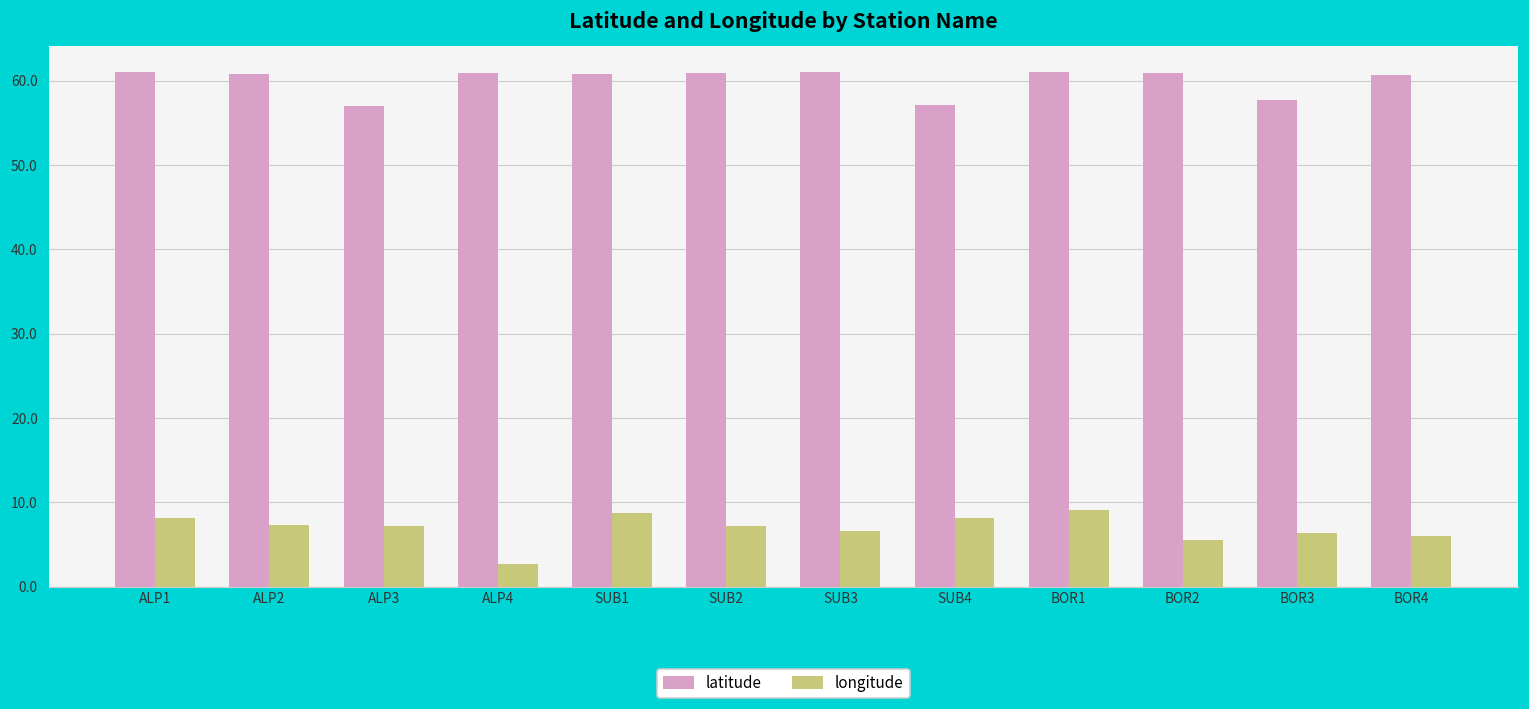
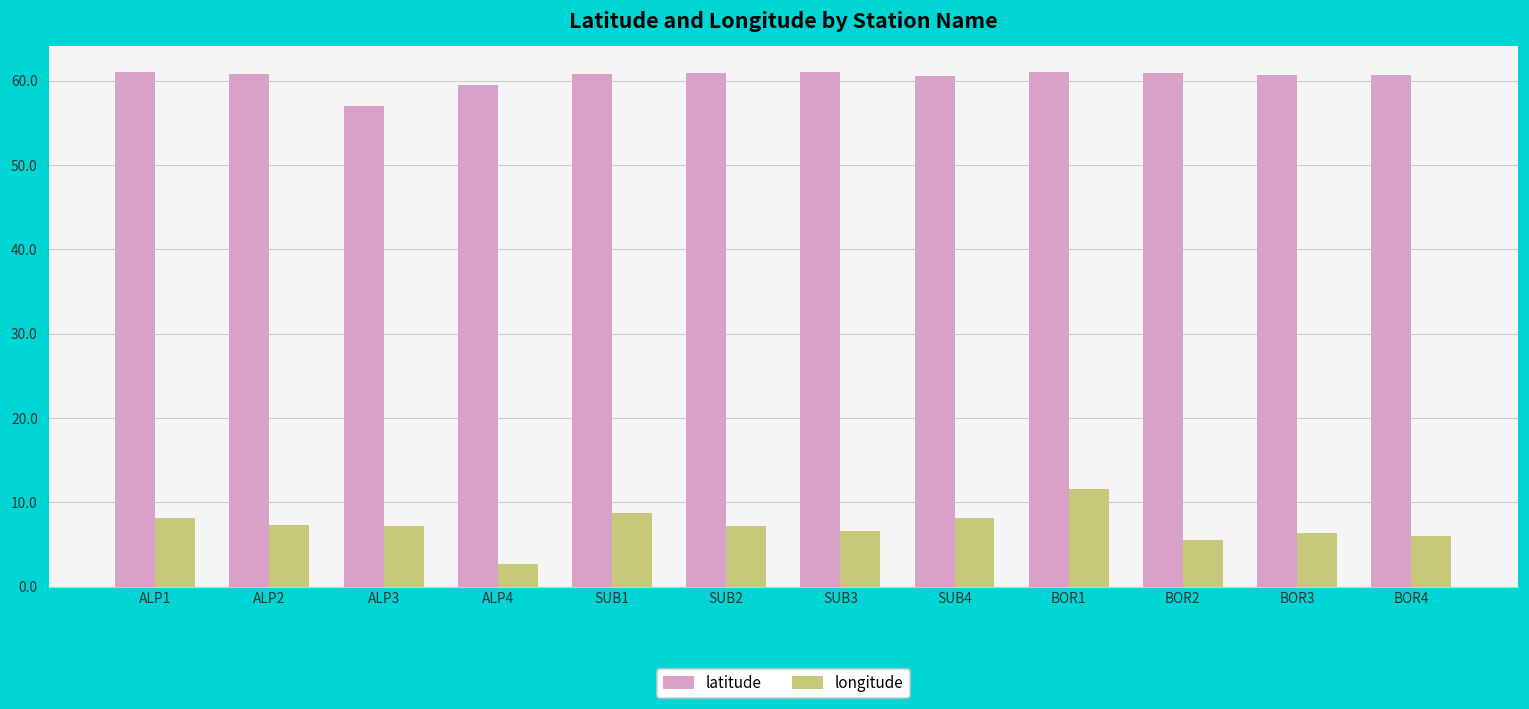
  {
    "latitude": {
      "ALP1": 61,
      "ALP2": 61,
      "ALP3": 57,
-     "ALP4": 61,
+     "ALP4": 59,
      "SUB1": 61,
      "SUB2": 61,
      "SUB3": 61,
-     "SUB4": 57,
+     "SUB4": 61,
      "BOR1": 61,
      "BOR2": 61,
-     "BOR3": 58,
+     "BOR3": 61,
      "BOR4": 61
    },
    "longitude": {
      "ALP1": 8,
      "ALP2": 7,
      "ALP3": 7,
      "ALP4": 3,
      "SUB1": 9,
      "SUB2": 7,
      "SUB3": 7,
      "SUB4": 8,
-     "BOR1": 9,
+     "BOR1": 12,
      "BOR2": 6,
      "BOR3": 6,
      "BOR4": 6
    }
  }
